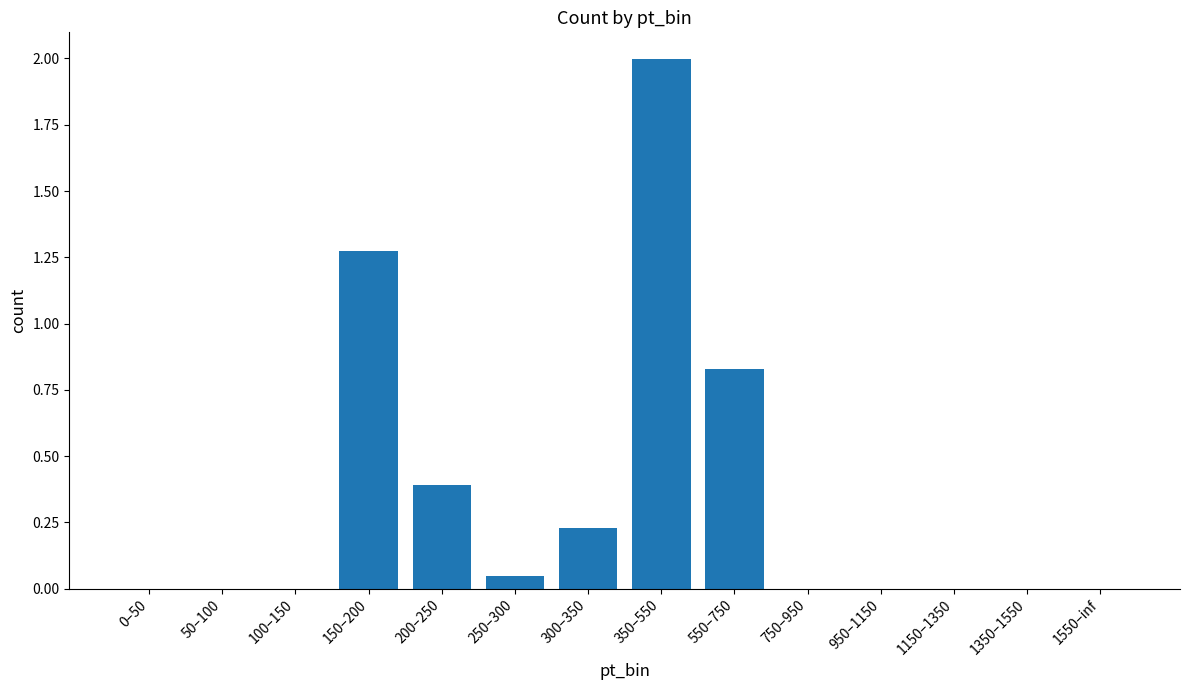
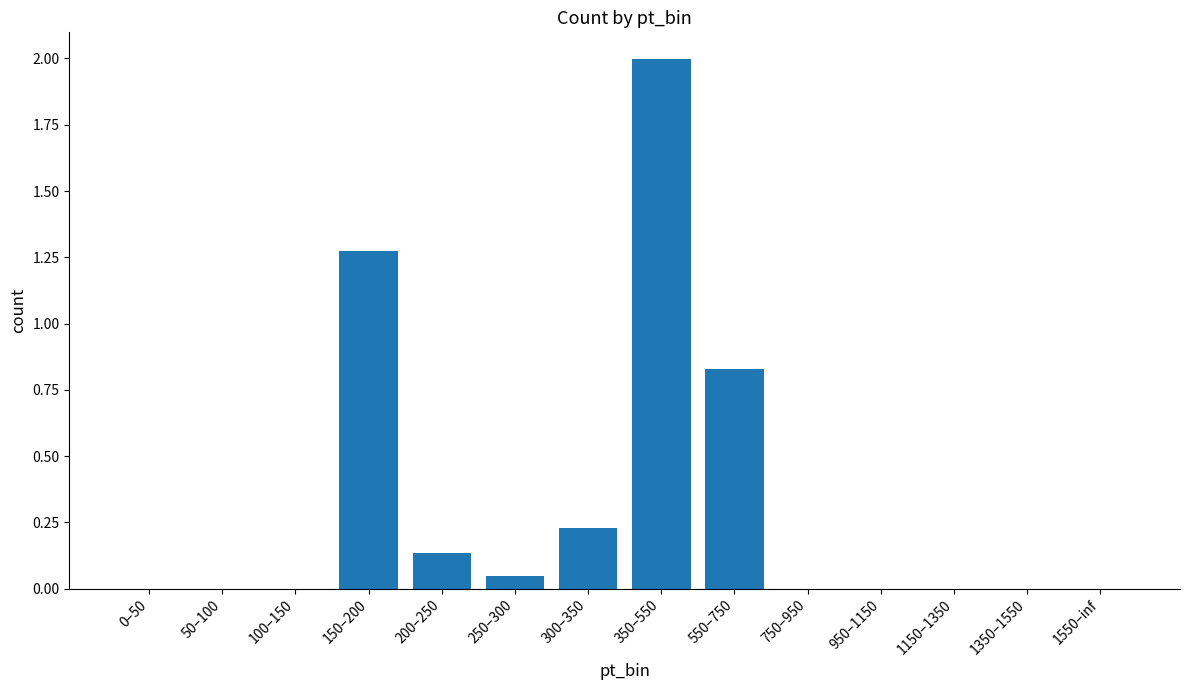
  {
    "0–50": 0.00,
    "50–100": 0.00,
    "100–150": 0.00,
    "150–200": 1.27,
-   "200–250": 0.39,
+   "200–250": 0.14,
    "250–300": 0.05,
    "300–350": 0.23,
    "350–550": 2.00,
    "550–750": 0.83,
    "750–950": 0.00,
    "950–1150": 0.00,
    "1150–1350": 0.00,
    "1350–1550": 0.00,
    "1550–inf": 0.00
  }
